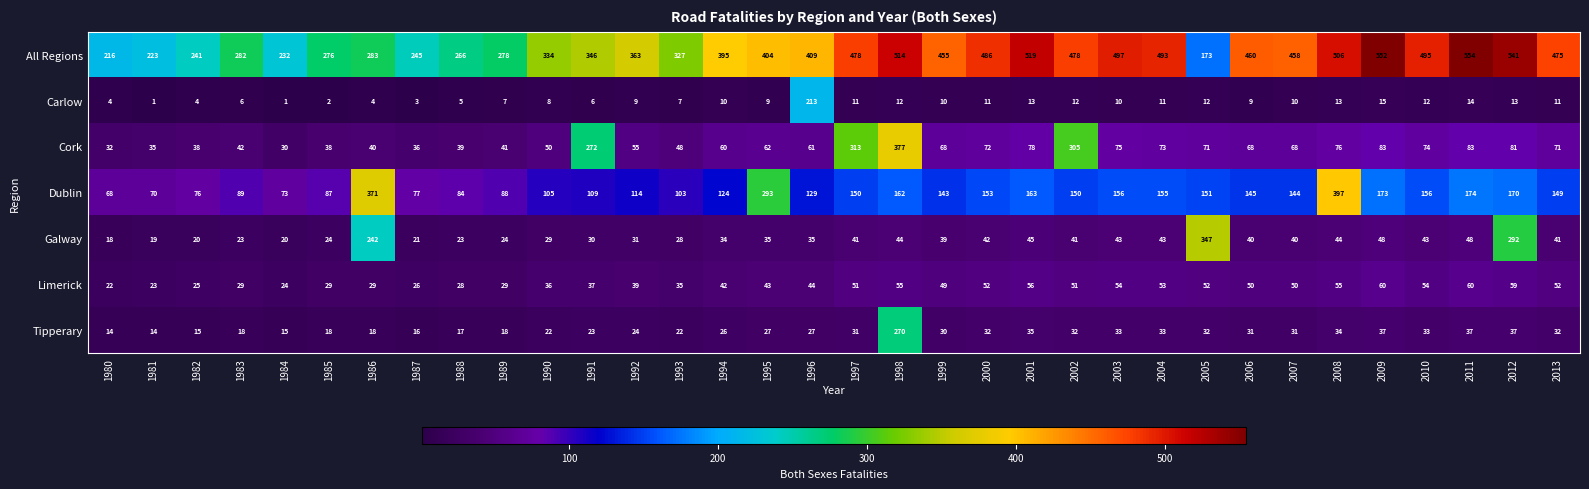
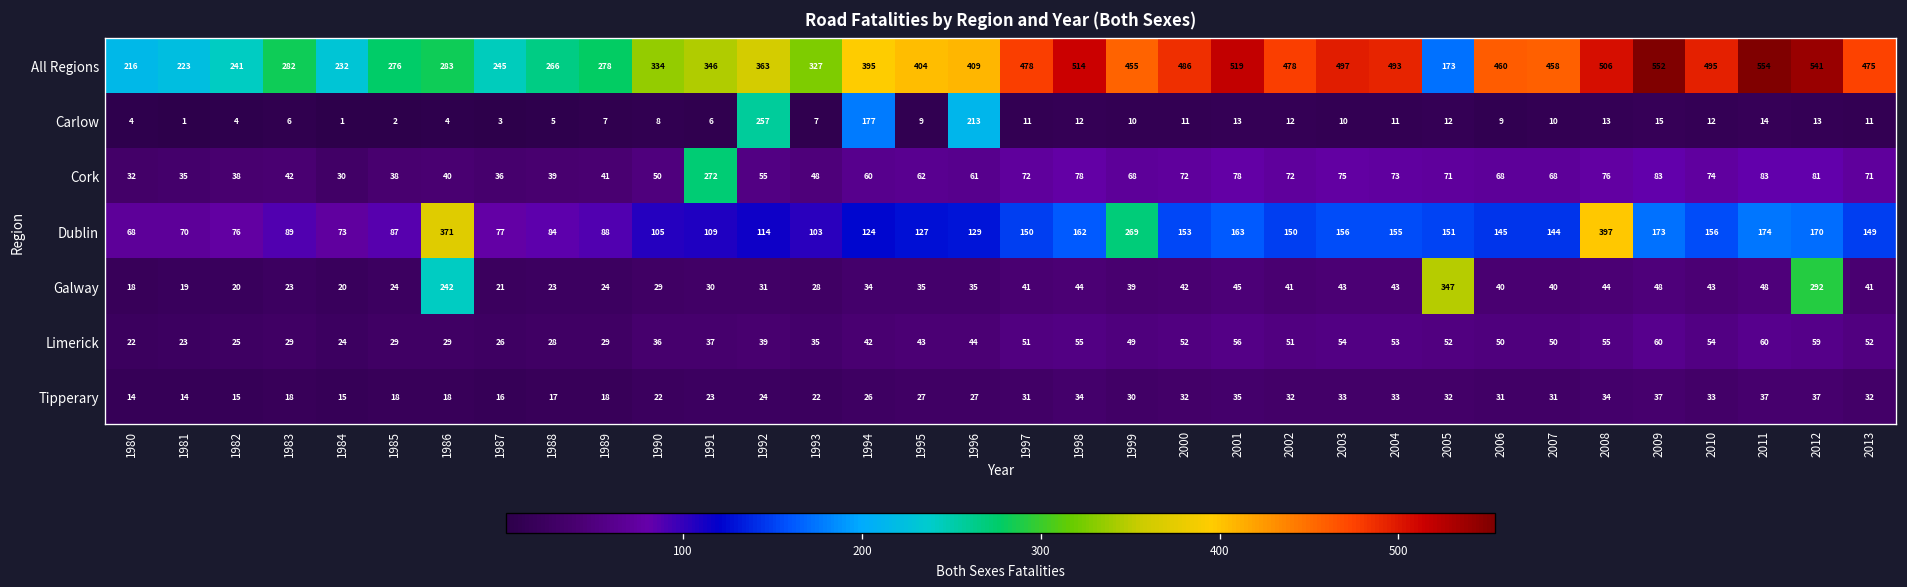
  {
    "Carlow": {
      "1980": 4,
      "1981": 1,
      "1982": 4,
      "1983": 6,
      "1984": 1,
      "1985": 2,
      "1986": 4,
      "1987": 3,
      "1988": 5,
      "1989": 7,
      "1990": 8,
      "1991": 6,
-     "1992": 9,
+     "1992": 257,
      "1993": 7,
-     "1994": 10,
+     "1994": 177,
      "1995": 9,
      "1996": 213,
      "1997": 11,
      "1998": 12,
      "1999": 10,
      "2000": 11,
      "2001": 13,
      "2002": 12,
      "2003": 10,
      "2004": 11,
      "2005": 12,
      "2006": 9,
      "2007": 10,
      "2008": 13,
      "2009": 15,
      "2010": 12,
      "2011": 14,
      "2012": 13,
      "2013": 11
    },
    "Cork": {
      "1980": 32,
      "1981": 35,
      "1982": 38,
      "1983": 42,
      "1984": 30,
      "1985": 38,
      "1986": 40,
      "1987": 36,
      "1988": 39,
      "1989": 41,
      "1990": 50,
      "1991": 272,
      "1992": 55,
      "1993": 48,
      "1994": 60,
      "1995": 62,
      "1996": 61,
-     "1997": 313,
-     "1998": 377,
+     "1997": 72,
+     "1998": 78,
      "1999": 68,
      "2000": 72,
      "2001": 78,
-     "2002": 305,
+     "2002": 72,
      "2003": 75,
      "2004": 73,
      "2005": 71,
      "2006": 68,
      "2007": 68,
      "2008": 76,
      "2009": 83,
      "2010": 74,
      "2011": 83,
      "2012": 81,
      "2013": 71
    },
    "Dublin": {
      "1980": 68,
      "1981": 70,
      "1982": 76,
      "1983": 89,
      "1984": 73,
      "1985": 87,
      "1986": 371,
      "1987": 77,
      "1988": 84,
      "1989": 88,
      "1990": 105,
      "1991": 109,
      "1992": 114,
      "1993": 103,
      "1994": 124,
-     "1995": 293,
+     "1995": 127,
      "1996": 129,
      "1997": 150,
      "1998": 162,
-     "1999": 143,
+     "1999": 269,
      "2000": 153,
      "2001": 163,
      "2002": 150,
      "2003": 156,
      "2004": 155,
      "2005": 151,
      "2006": 145,
      "2007": 144,
      "2008": 397,
      "2009": 173,
      "2010": 156,
      "2011": 174,
      "2012": 170,
      "2013": 149
    },
    "Tipperary": {
      "1980": 14,
      "1981": 14,
      "1982": 15,
      "1983": 18,
      "1984": 15,
      "1985": 18,
      "1986": 18,
      "1987": 16,
      "1988": 17,
      "1989": 18,
      "1990": 22,
      "1991": 23,
      "1992": 24,
      "1993": 22,
      "1994": 26,
      "1995": 27,
      "1996": 27,
      "1997": 31,
-     "1998": 270,
+     "1998": 34,
      "1999": 30,
      "2000": 32,
      "2001": 35,
      "2002": 32,
      "2003": 33,
      "2004": 33,
      "2005": 32,
      "2006": 31,
      "2007": 31,
      "2008": 34,
      "2009": 37,
      "2010": 33,
      "2011": 37,
      "2012": 37,
      "2013": 32
    }
  }
